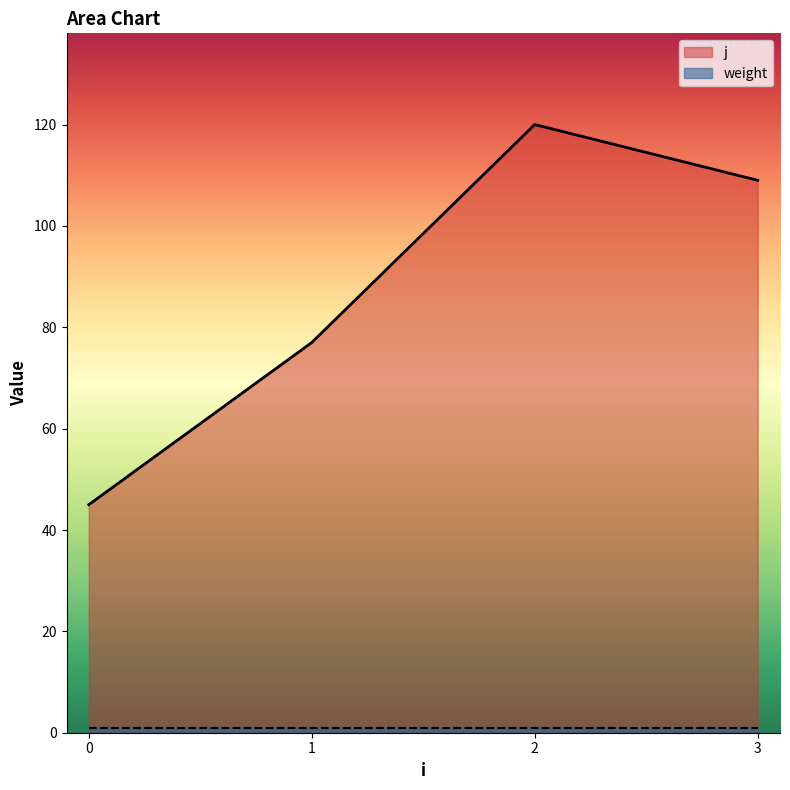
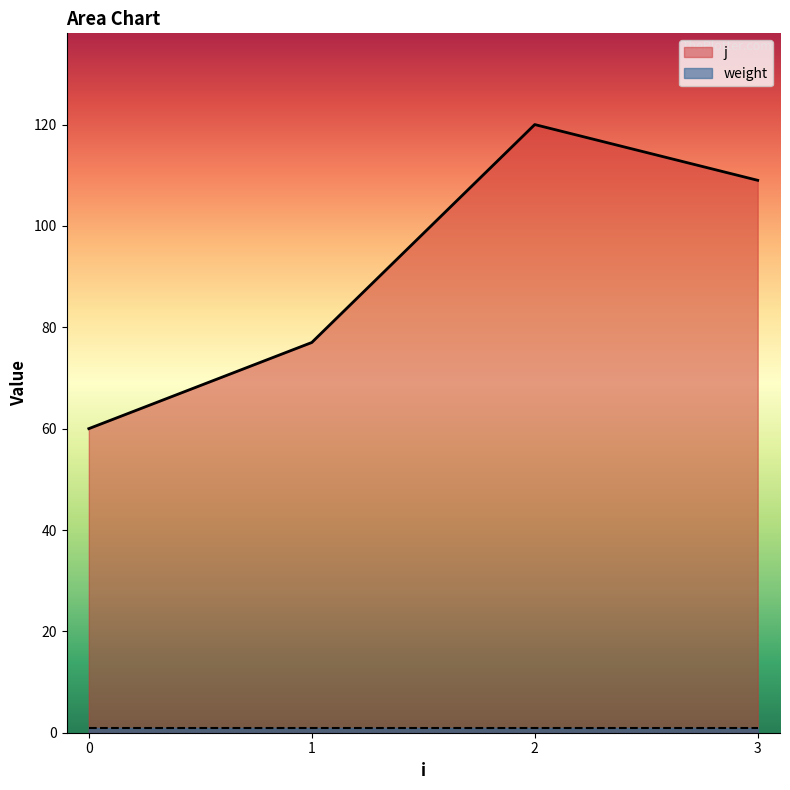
  {
    "j": {
-     "0": 45,
+     "0": 60,
      "1": 77,
      "2": 120,
      "3": 109
    },
    "weight": {
      "0": 1,
      "1": 1,
      "2": 1,
      "3": 1
    }
  }
